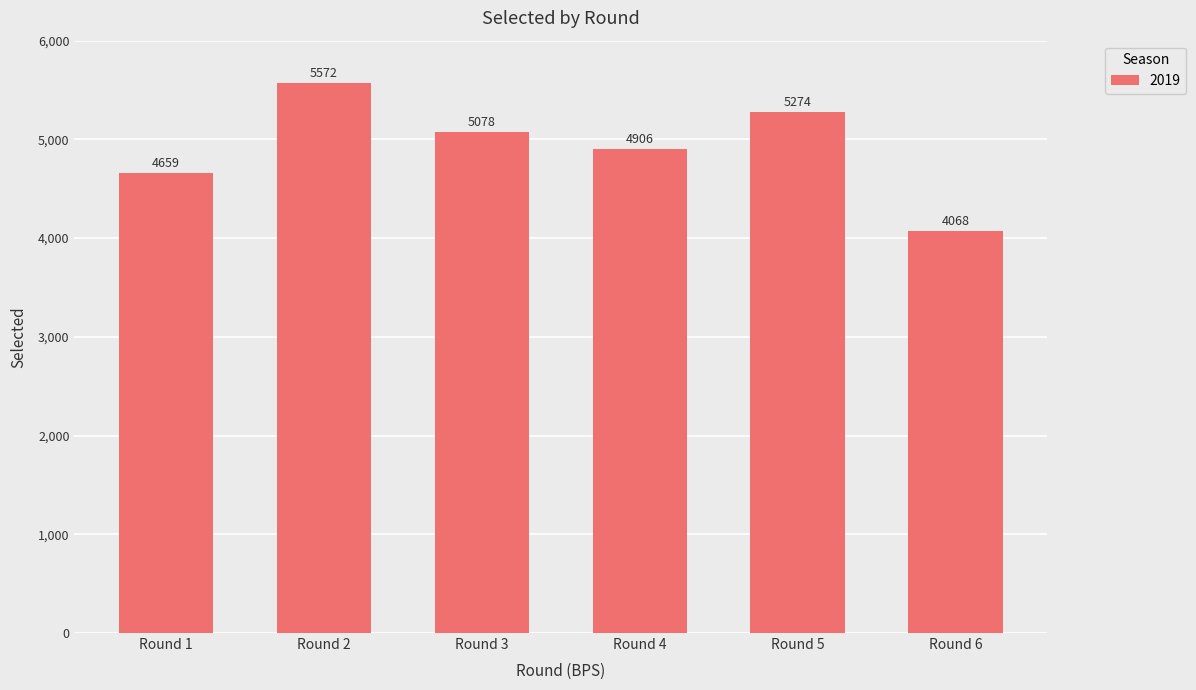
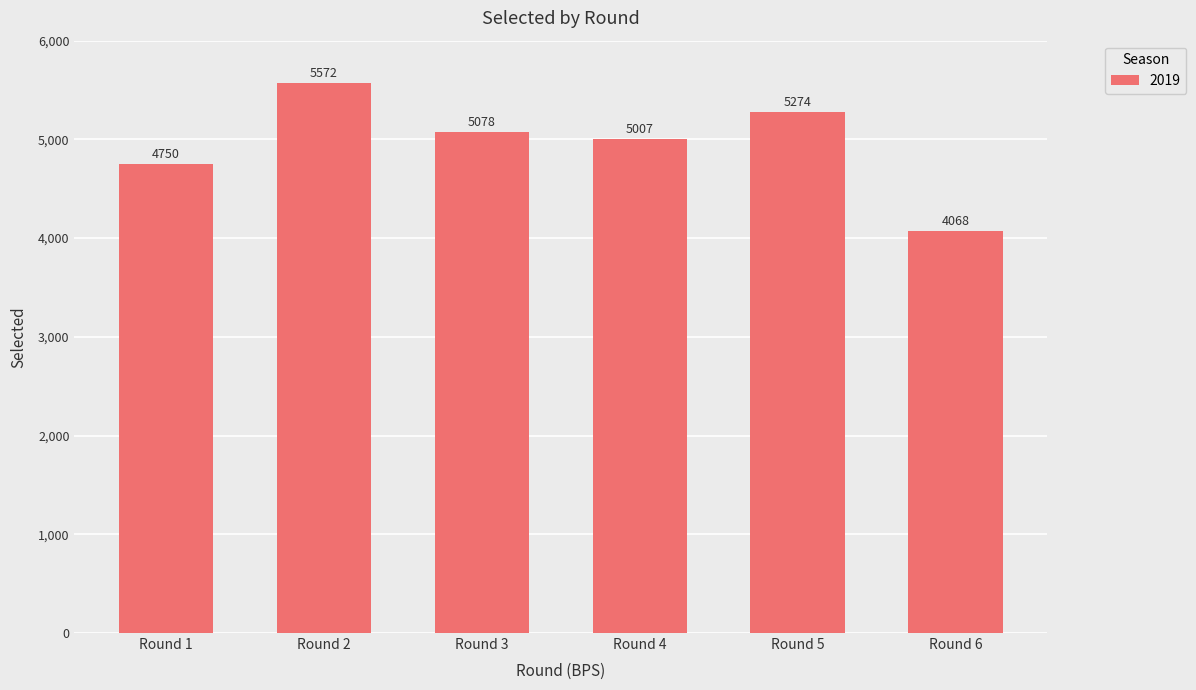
  {
-   "Round 1": 4659,
+   "Round 1": 4750,
    "Round 2": 5572,
    "Round 3": 5078,
-   "Round 4": 4906,
+   "Round 4": 5007,
    "Round 5": 5274,
    "Round 6": 4068
  }
